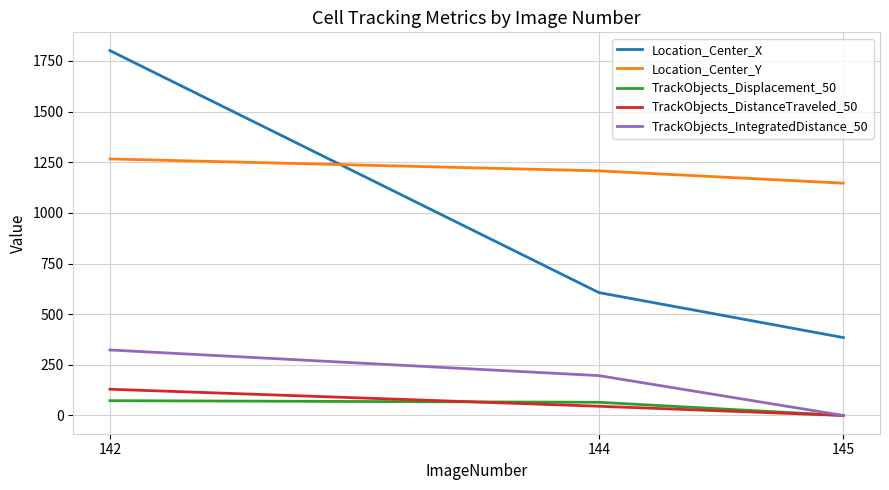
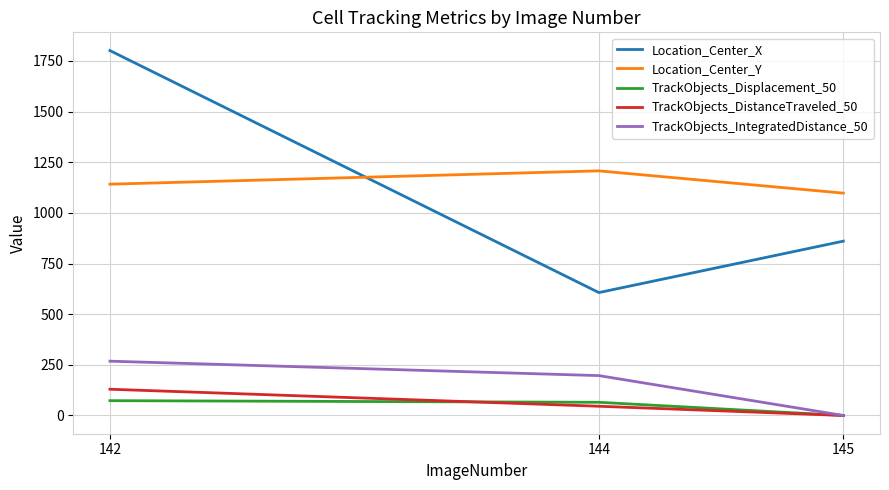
  {
    "Location_Center_X": {
      "142": 1800,
      "144": 610,
-     "145": 380
+     "145": 860
    },
    "Location_Center_Y": {
-     "142": 1270,
+     "142": 1140,
      "144": 1210,
-     "145": 1150
+     "145": 1100
    },
    "TrackObjects_Displacement_50": {
      "142": 70,
      "144": 70
    },
    "TrackObjects_DistanceTraveled_50": {
      "142": 130,
      "144": 50
    },
    "TrackObjects_IntegratedDistance_50": {
-     "142": 320,
+     "142": 270,
      "144": 200
    }
  }
